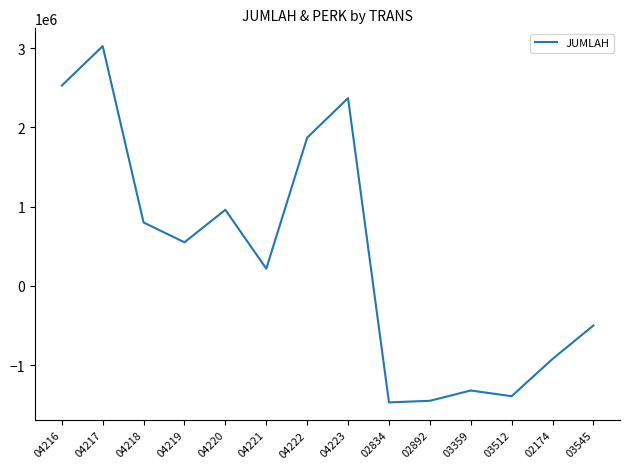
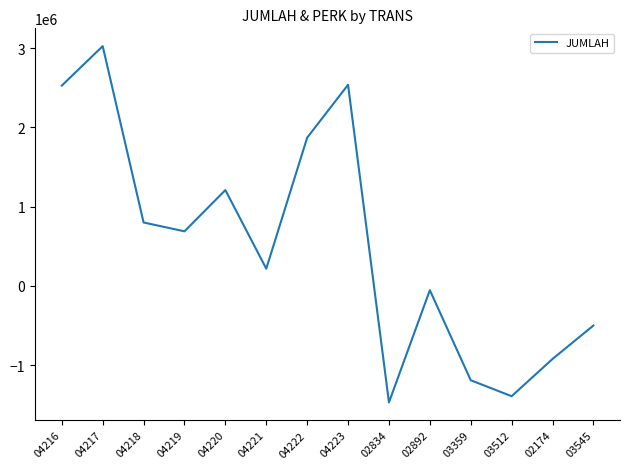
  {
    "04216": 2500000,
    "04217": 3000000,
    "04218": 800000,
-   "04219": 600000,
-   "04220": 1000000,
+   "04219": 700000,
+   "04220": 1200000,
    "04221": 200000,
    "04222": 1900000,
-   "04223": 2400000,
+   "04223": 2500000,
    "02834": -1500000,
-   "02892": -1500000,
-   "03359": -1300000,
+   "02892": -100000,
+   "03359": -1200000,
    "03512": -1400000,
    "02174": -900000,
    "03545": -500000
  }
